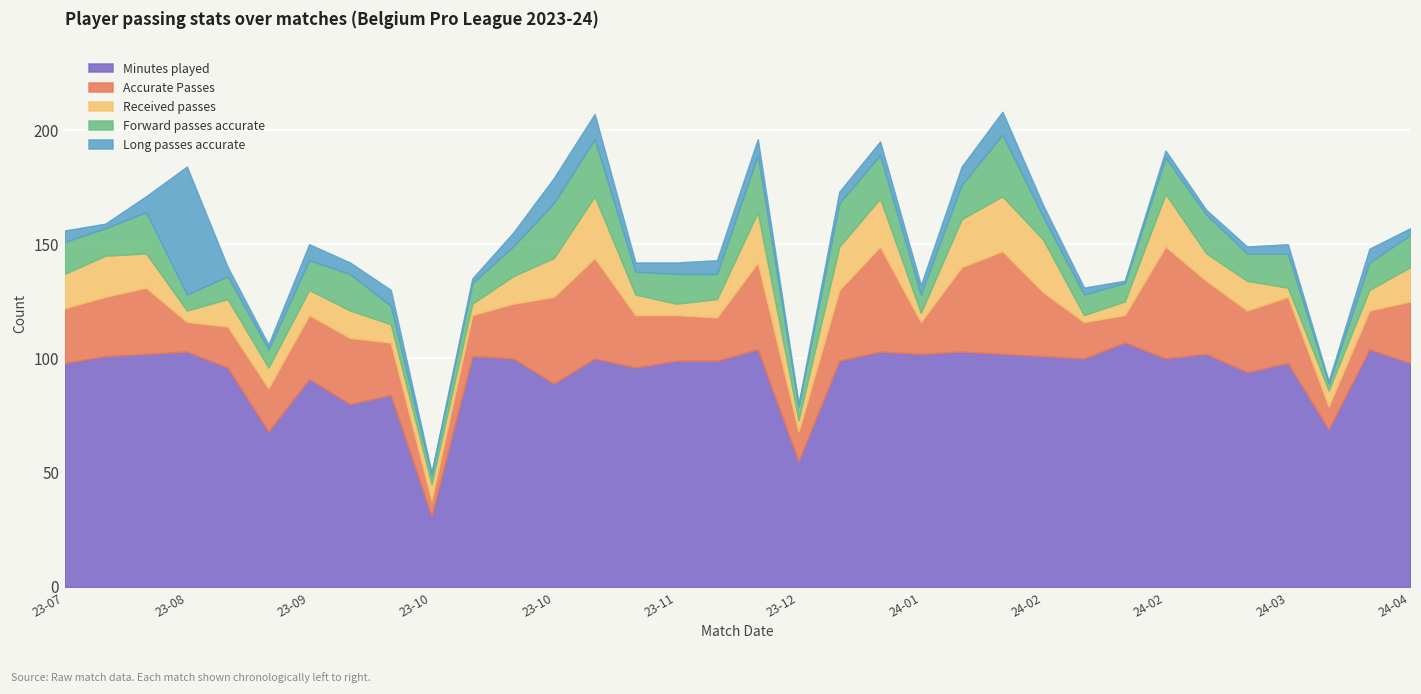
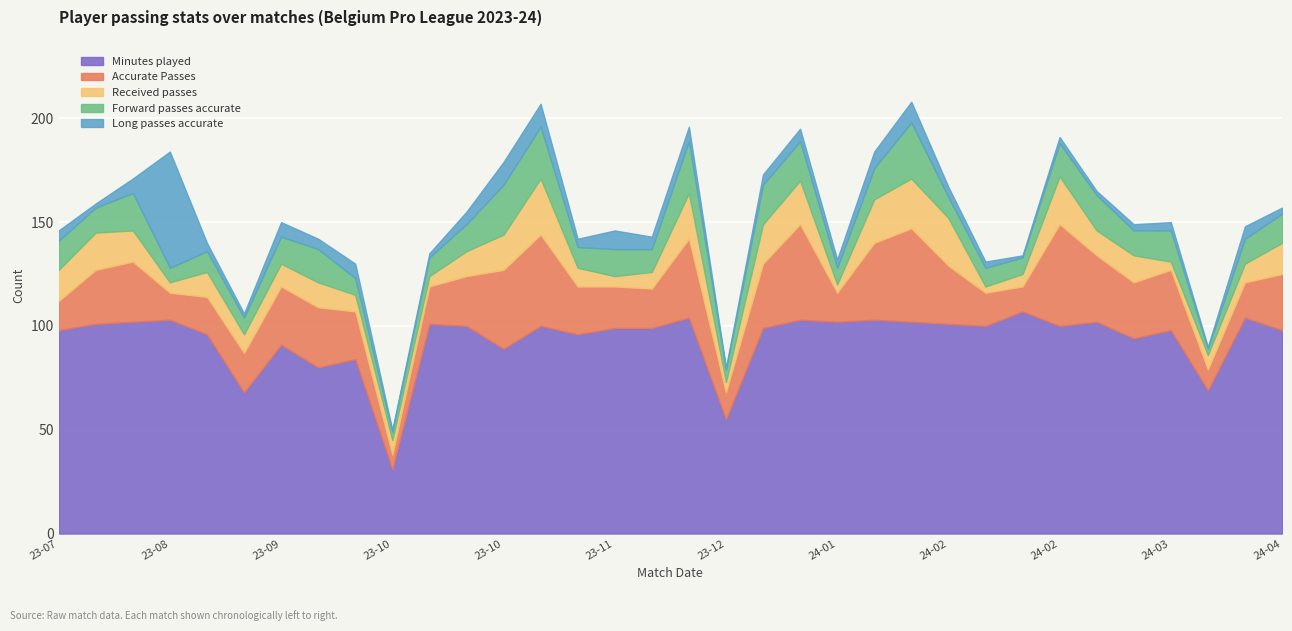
  {
    "Minutes played": {
      "23-07": 98,
      "23-08": 103,
      "23-09": 91,
      "23-11": 99,
      "23-12": 55,
      "24-01": 102,
      "24-03": 98,
      "24-04": 98
    },
    "Accurate Passes": {
-     "23-07": 24,
+     "23-07": 14,
      "23-08": 13,
      "23-09": 28,
      "23-11": 20,
      "23-12": 13,
      "24-01": 14,
      "24-03": 29,
      "24-04": 27
    },
    "Received passes": {
      "23-07": 15,
      "23-08": 5,
      "23-09": 11,
      "23-11": 5,
      "23-12": 5,
      "24-01": 4,
      "24-03": 4,
      "24-04": 15
    },
    "Forward passes accurate": {
      "23-07": 14,
      "23-08": 7,
      "23-09": 13,
      "23-11": 13,
      "24-01": 8,
      "24-03": 15,
      "24-04": 14
    },
    "Long passes accurate": {
      "23-07": 5,
      "23-08": 56,
      "23-09": 7,
-     "23-11": 5,
+     "23-11": 9,
      "24-01": 4,
      "24-03": 4,
      "24-04": 3
    }
  }
